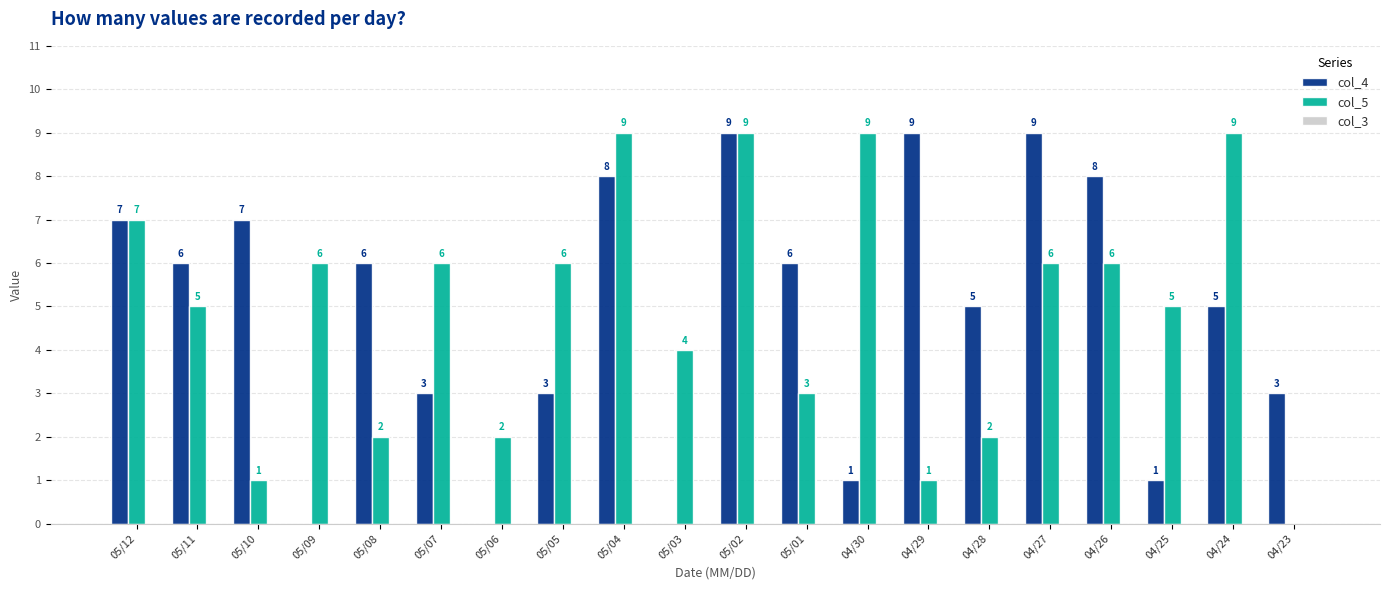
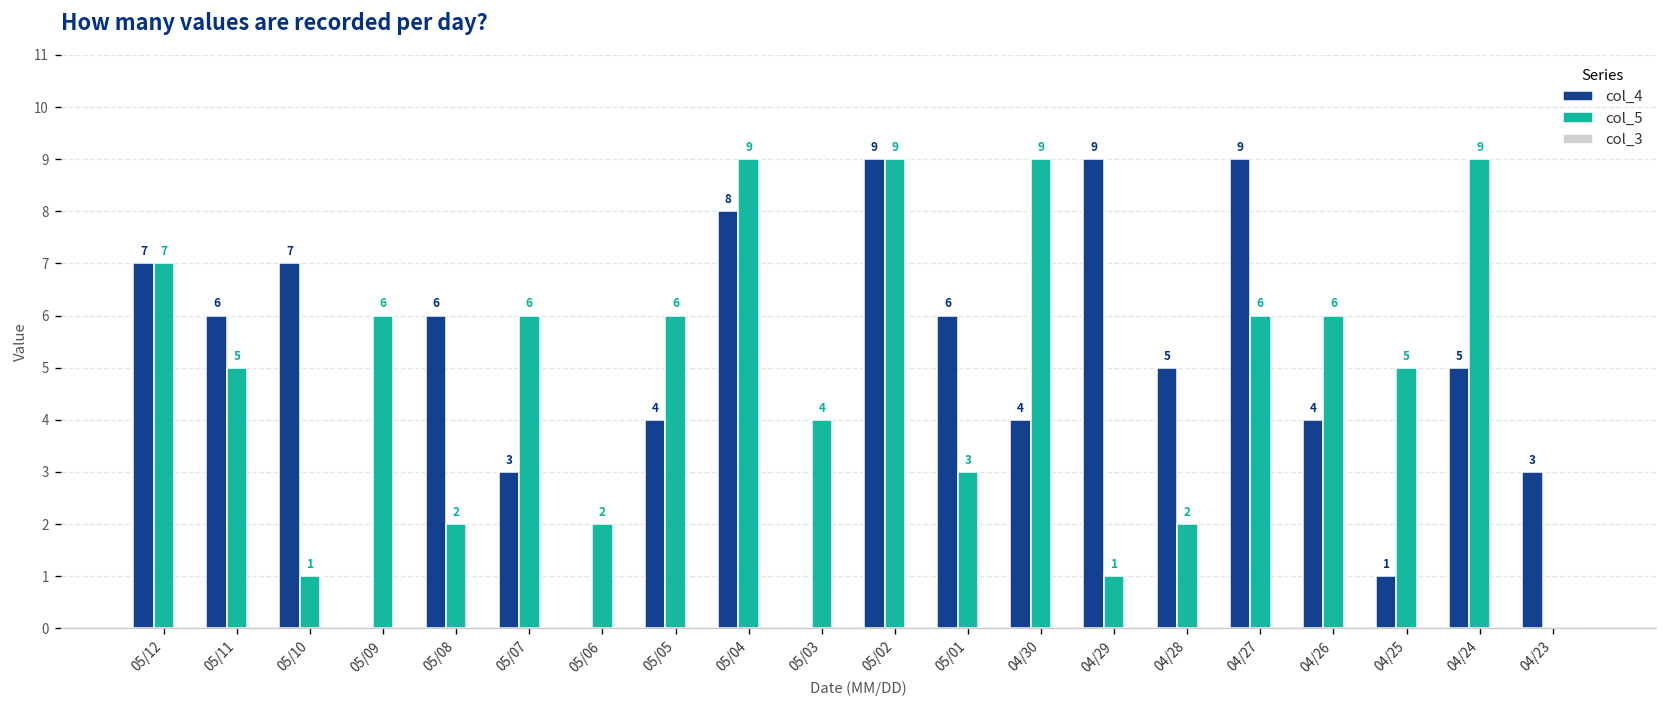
  {
    "col_4": {
      "05/12": 7,
      "05/11": 6,
      "05/10": 7,
      "05/08": 6,
      "05/07": 3,
-     "05/05": 3,
+     "05/05": 4,
      "05/04": 8,
      "05/02": 9,
      "05/01": 6,
-     "04/30": 1,
+     "04/30": 4,
      "04/29": 9,
      "04/28": 5,
      "04/27": 9,
-     "04/26": 8,
+     "04/26": 4,
      "04/25": 1,
      "04/24": 5,
      "04/23": 3
    },
    "col_5": {
      "05/12": 7,
      "05/11": 5,
      "05/10": 1,
      "05/09": 6,
      "05/08": 2,
      "05/07": 6,
      "05/06": 2,
      "05/05": 6,
      "05/04": 9,
      "05/03": 4,
      "05/02": 9,
      "05/01": 3,
      "04/30": 9,
      "04/29": 1,
      "04/28": 2,
      "04/27": 6,
      "04/26": 6,
      "04/25": 5,
      "04/24": 9
    },
    "col_3": {
      "05/12": 0.0,
      "05/11": 0.0,
      "05/10": 0.0,
      "05/09": 0.0,
      "05/08": 0.0,
      "05/07": 0.0,
      "05/06": 0.0,
      "05/05": 0.0,
      "05/04": 0.0,
      "05/03": 0.0,
      "05/02": 0.0,
      "05/01": 0.0,
      "04/30": 0.0,
      "04/29": 0.0,
      "04/28": 0.0,
      "04/27": 0.0,
      "04/26": 0.0,
      "04/25": 0.0,
      "04/24": 0.0,
      "04/23": 0.0
    }
  }
